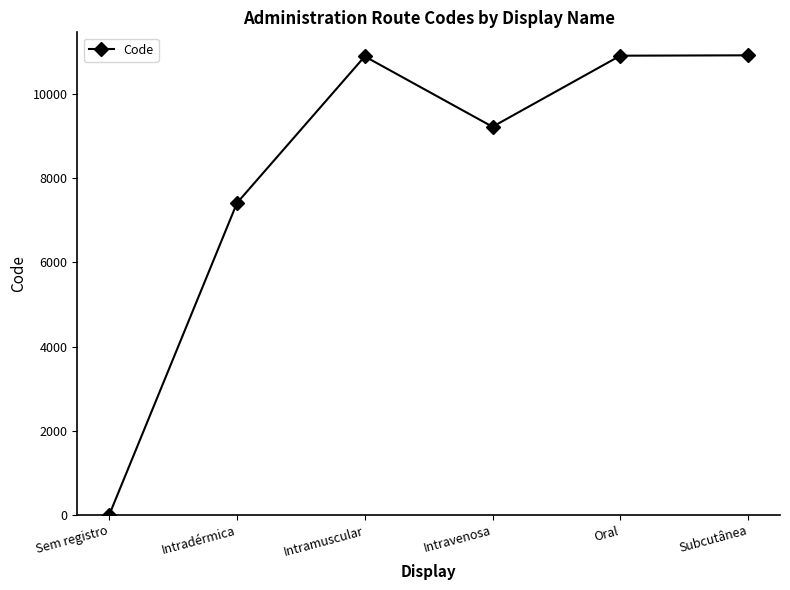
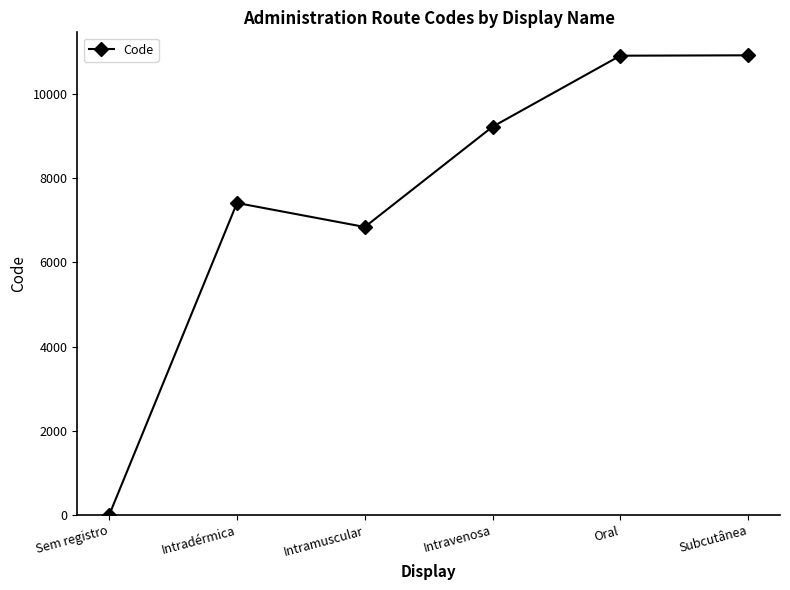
  {
    "Sem registro": 0,
    "Intradérmica": 7400,
-   "Intramuscular": 10900,
+   "Intramuscular": 6800,
    "Intravenosa": 9200,
    "Oral": 10900,
    "Subcutânea": 10900
  }
